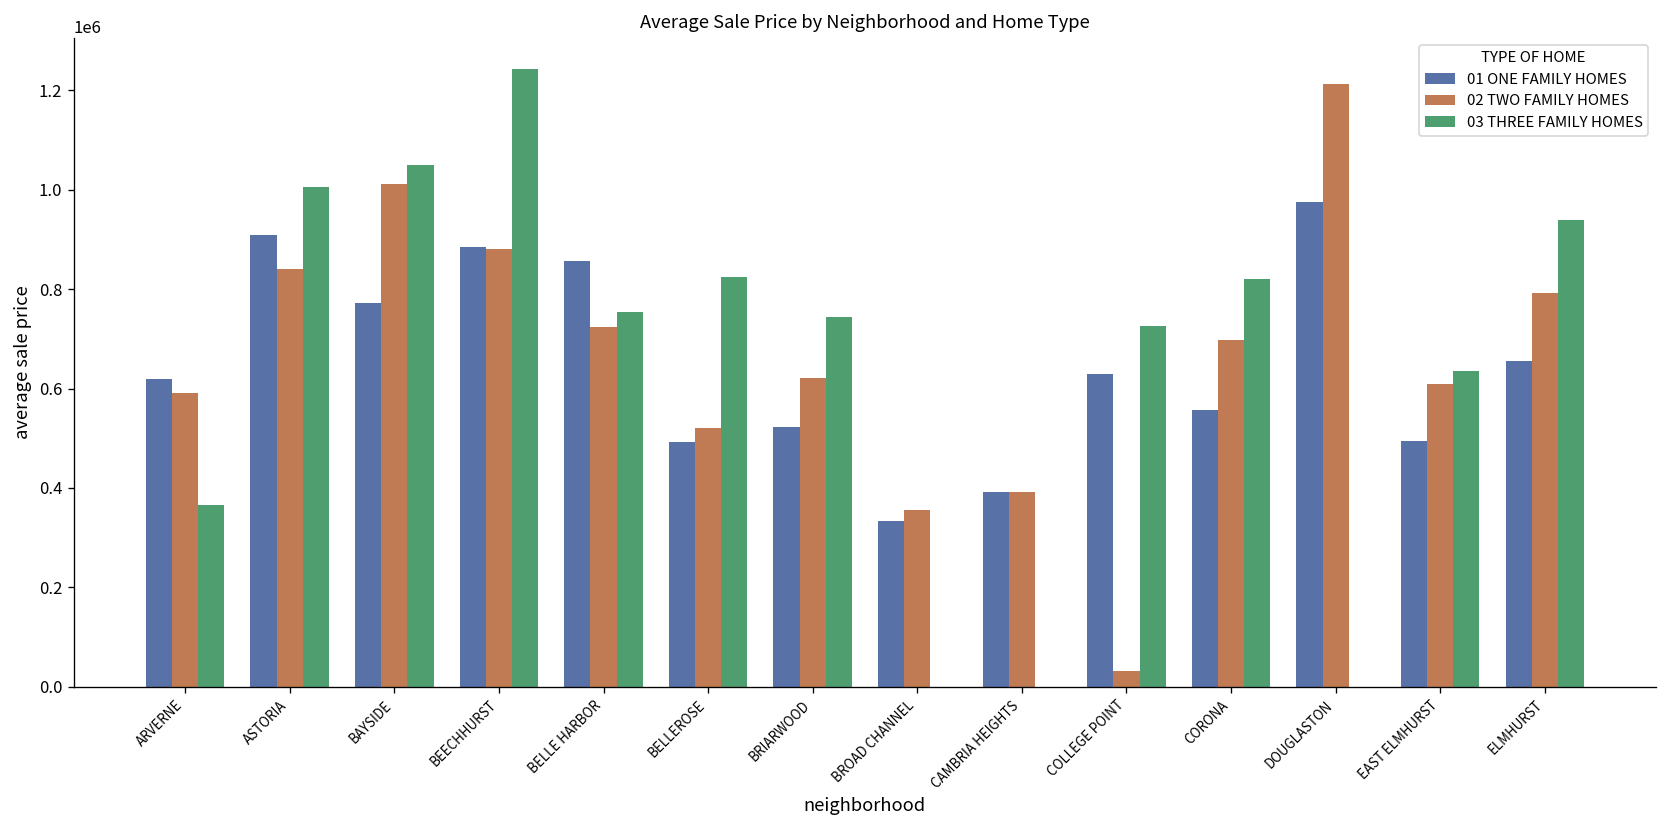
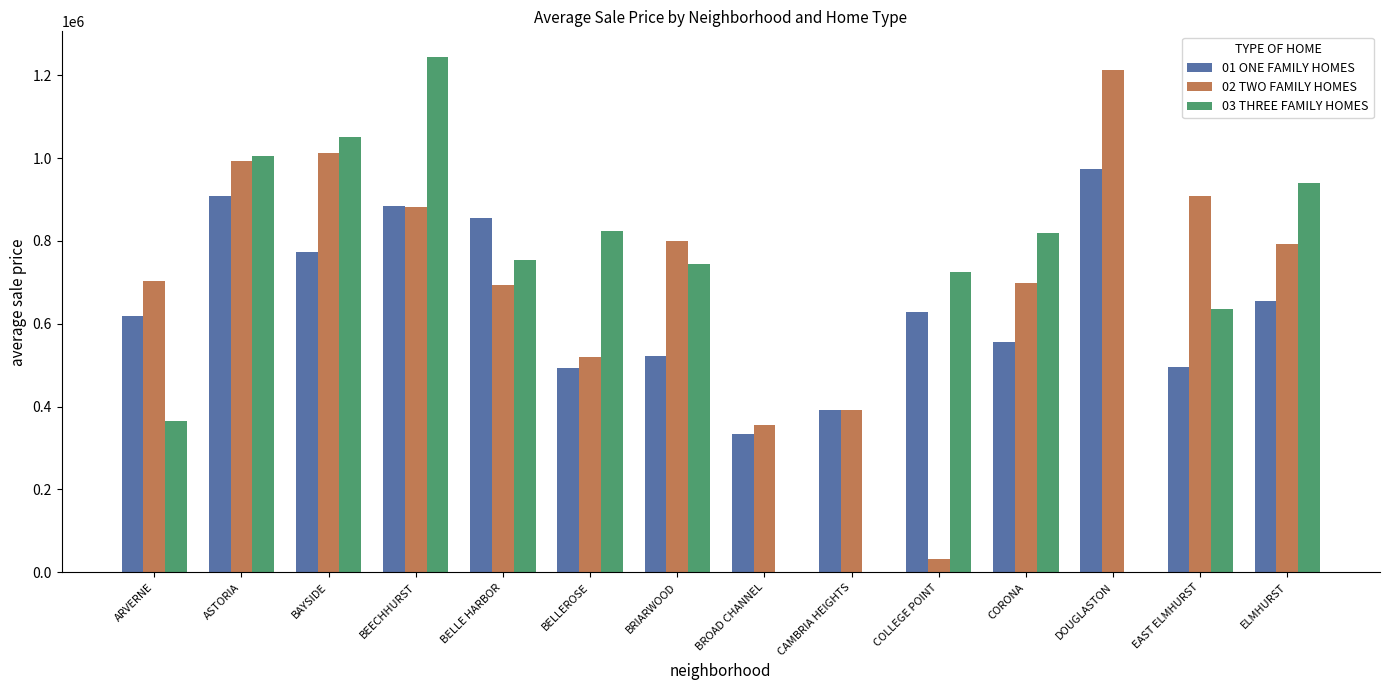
  {
-   "ARVERNE": 590000,
-   "ASTORIA": 840000,
+   "ARVERNE": 700000,
+   "ASTORIA": 990000,
    "BAYSIDE": 1010000,
    "BEECHHURST": 880000,
-   "BELLE HARBOR": 720000,
+   "BELLE HARBOR": 690000,
    "BELLEROSE": 520000,
-   "BRIARWOOD": 620000,
+   "BRIARWOOD": 800000,
    "BROAD CHANNEL": 360000,
    "CAMBRIA HEIGHTS": 390000,
    "COLLEGE POINT": 30000,
    "CORONA": 700000,
    "DOUGLASTON": 1210000,
-   "EAST ELMHURST": 610000,
+   "EAST ELMHURST": 910000,
    "ELMHURST": 790000
  }
